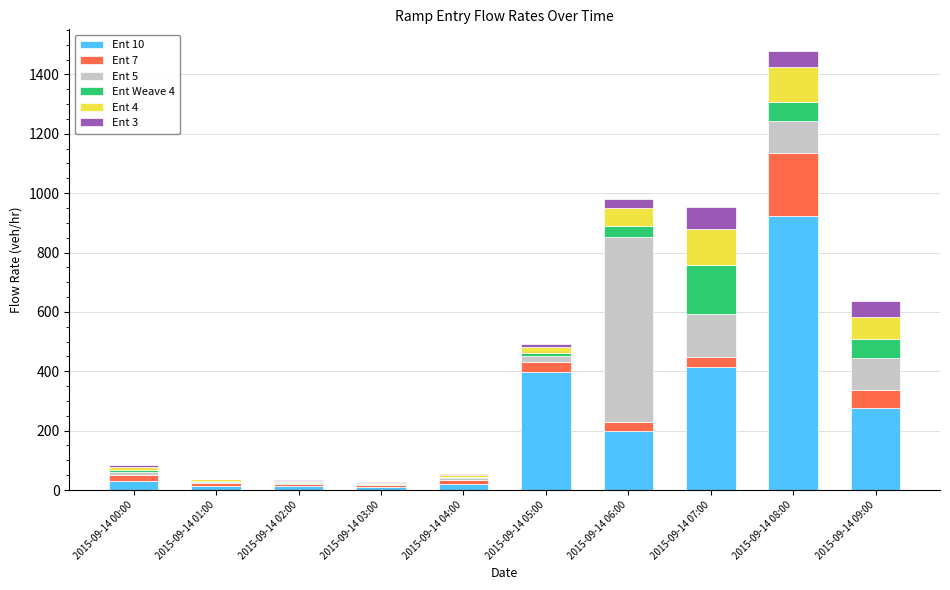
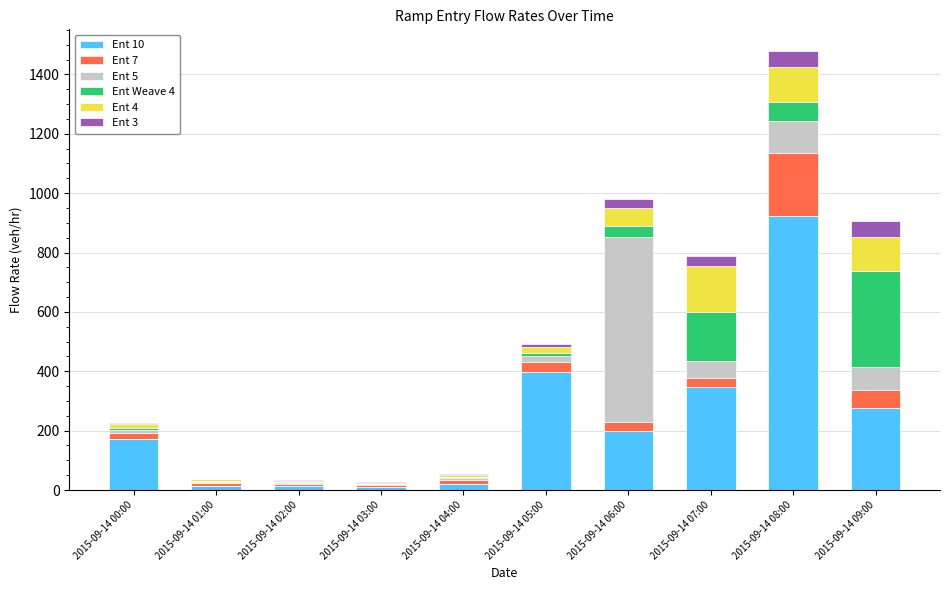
  {
    "Ent 10": {
-     "2015-09-14 00:00": 30,
+     "2015-09-14 00:00": 170,
      "2015-09-14 01:00": 10,
      "2015-09-14 02:00": 10,
      "2015-09-14 03:00": 10,
      "2015-09-14 04:00": 20,
      "2015-09-14 05:00": 400,
      "2015-09-14 06:00": 200,
-     "2015-09-14 07:00": 420,
+     "2015-09-14 07:00": 350,
      "2015-09-14 08:00": 920,
      "2015-09-14 09:00": 270
    },
    "Ent 7": {
      "2015-09-14 00:00": 20,
      "2015-09-14 01:00": 10,
      "2015-09-14 04:00": 10,
      "2015-09-14 05:00": 40,
      "2015-09-14 06:00": 30,
      "2015-09-14 07:00": 30,
      "2015-09-14 08:00": 210,
      "2015-09-14 09:00": 60
    },
    "Ent 5": {
      "2015-09-14 00:00": 10,
      "2015-09-14 05:00": 20,
      "2015-09-14 06:00": 620,
-     "2015-09-14 07:00": 150,
+     "2015-09-14 07:00": 60,
      "2015-09-14 08:00": 110,
-     "2015-09-14 09:00": 110
+     "2015-09-14 09:00": 80
    },
    "Ent Weave 4": {
      "2015-09-14 05:00": 10,
      "2015-09-14 06:00": 40,
      "2015-09-14 07:00": 170,
      "2015-09-14 08:00": 70,
-     "2015-09-14 09:00": 60
+     "2015-09-14 09:00": 320
    },
    "Ent 4": {
      "2015-09-14 00:00": 10,
      "2015-09-14 05:00": 20,
      "2015-09-14 06:00": 60,
-     "2015-09-14 07:00": 120,
+     "2015-09-14 07:00": 160,
      "2015-09-14 08:00": 120,
-     "2015-09-14 09:00": 70
+     "2015-09-14 09:00": 110
    },
    "Ent 3": {
      "2015-09-14 05:00": 10,
      "2015-09-14 06:00": 30,
-     "2015-09-14 07:00": 70,
+     "2015-09-14 07:00": 30,
      "2015-09-14 08:00": 50,
      "2015-09-14 09:00": 50
    }
  }
